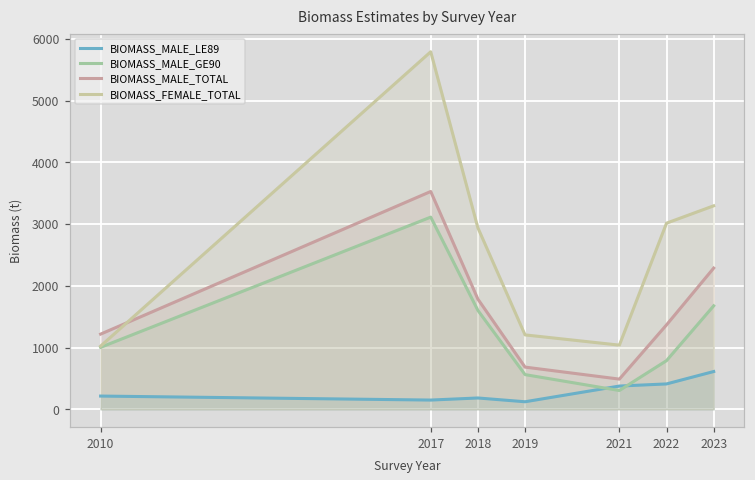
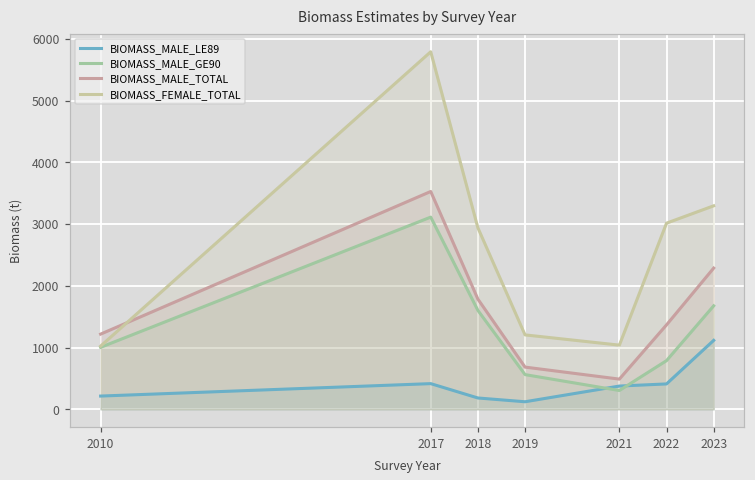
  {
    "BIOMASS_MALE_LE89": {
      "2010": 200,
-     "2017": 100,
+     "2017": 400,
      "2018": 200,
      "2019": 100,
      "2021": 400,
      "2022": 400,
-     "2023": 600
+     "2023": 1100
    }
  }
